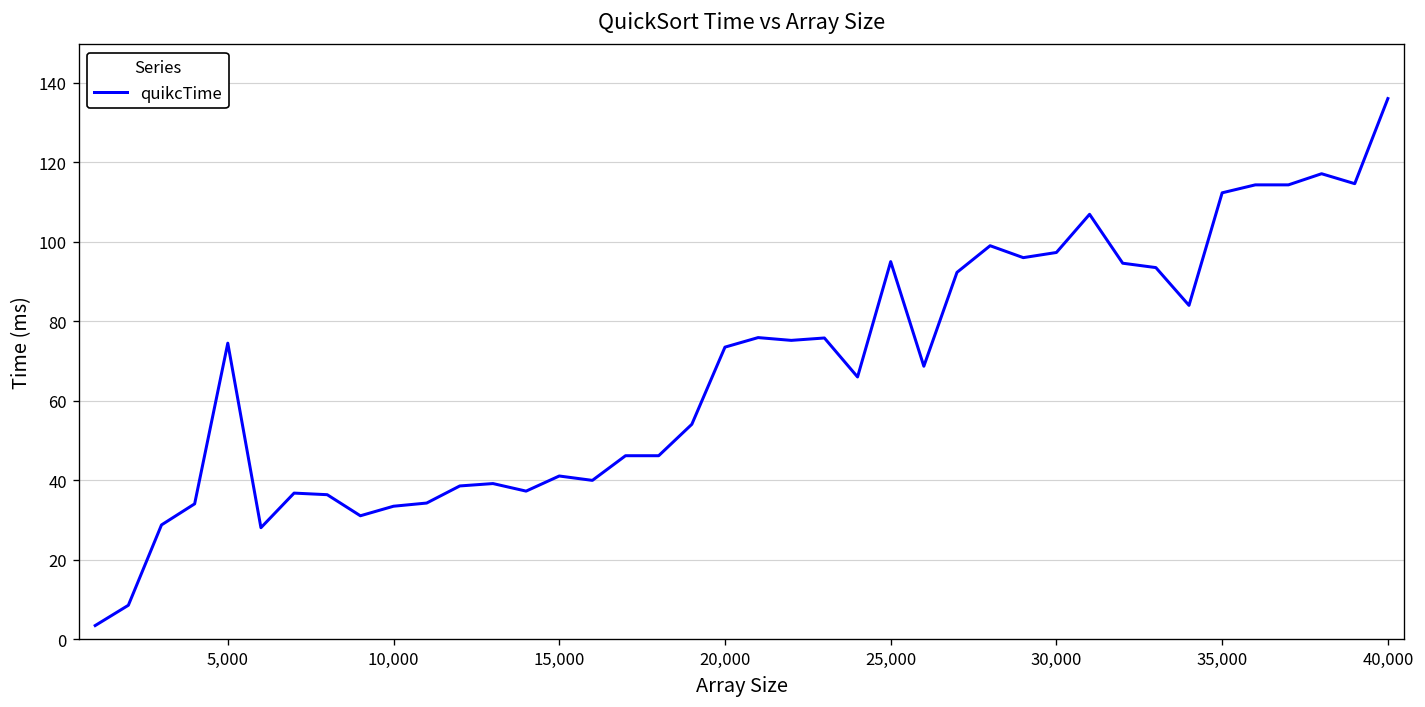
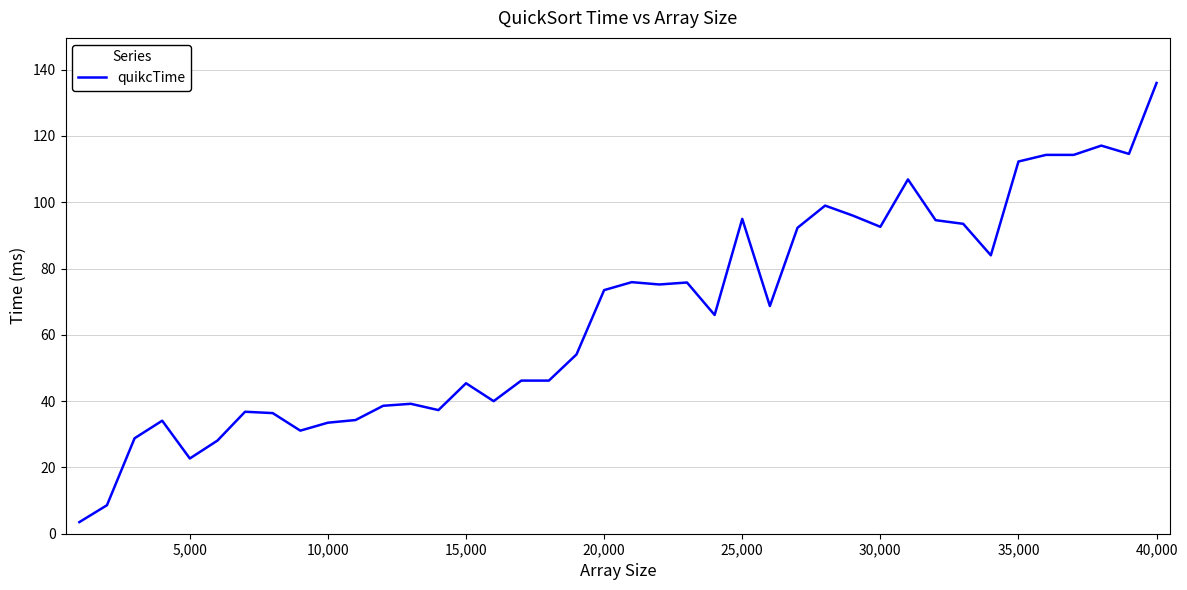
  {
-   "5,000": 75,
+   "5,000": 23,
    "10,000": 34,
-   "15,000": 41,
+   "15,000": 45,
    "20,000": 74,
    "25,000": 95,
-   "30,000": 97,
+   "30,000": 93,
    "35,000": 112,
    "40,000": 136
  }
